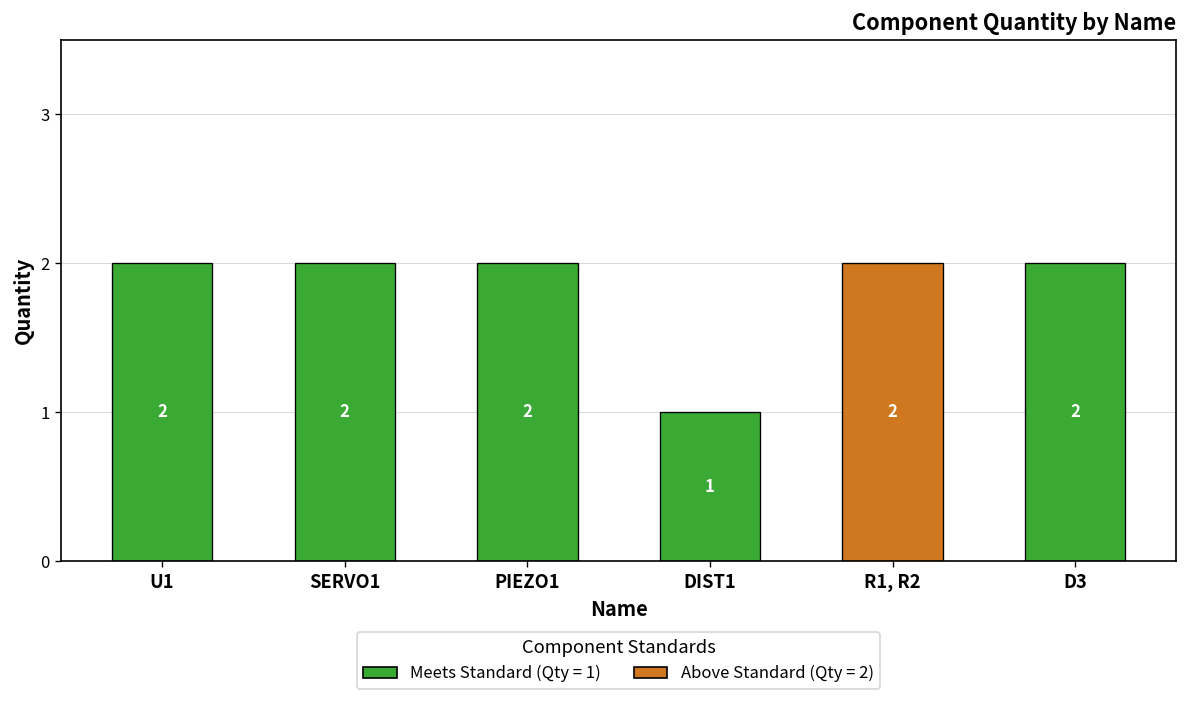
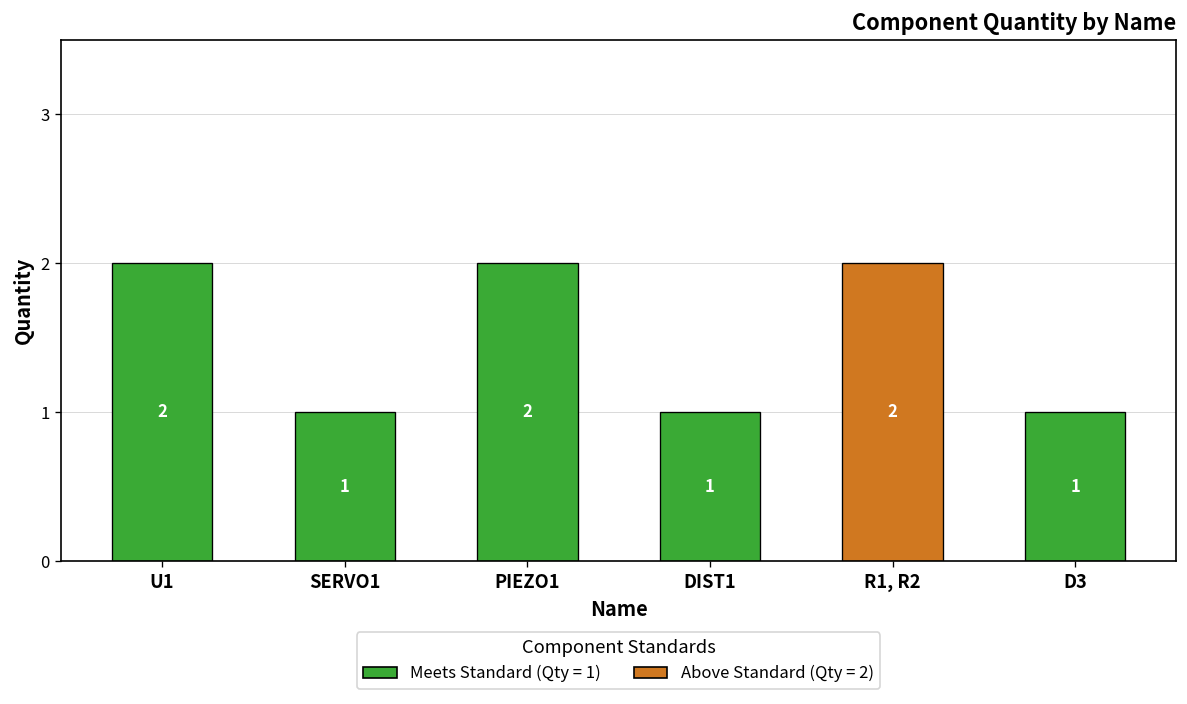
  {
    "U1": 2,
-   "SERVO1": 2,
+   "SERVO1": 1,
    "PIEZO1": 2,
    "DIST1": 1,
    "R1, R2": 2,
-   "D3": 2
+   "D3": 1
  }
